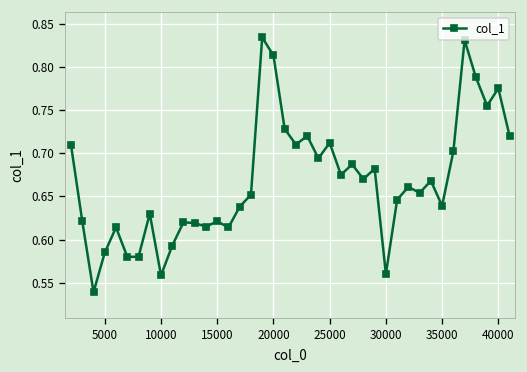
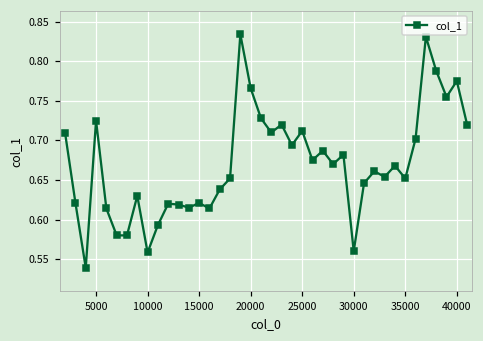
  {
-   "5000": 0.59,
+   "5000": 0.73,
    "10000": 0.56,
    "15000": 0.62,
-   "20000": 0.81,
+   "20000": 0.77,
    "25000": 0.71,
    "30000": 0.56,
-   "35000": 0.64,
+   "35000": 0.65,
    "40000": 0.78
  }
